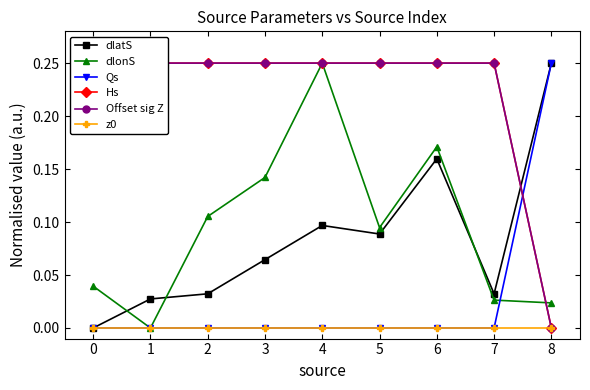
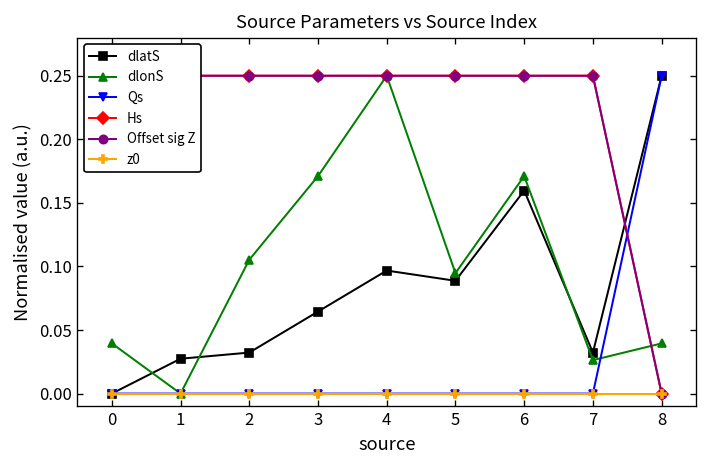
  {
    "dlatS": {
      "1": 0.027,
      "2": 0.032,
      "3": 0.065,
      "4": 0.097,
      "5": 0.089,
      "6": 0.160,
      "7": 0.032
    },
    "dlonS": {
      "0": 0.039,
      "2": 0.105,
-     "3": 0.142,
+     "3": 0.171,
      "5": 0.095,
      "6": 0.171,
      "7": 0.026,
-     "8": 0.024
+     "8": 0.039
    },
    "Offset sig Z": {
      "2": 0.250,
      "3": 0.250,
      "5": 0.250,
      "6": 0.250,
      "7": 0.250
    }
  }
